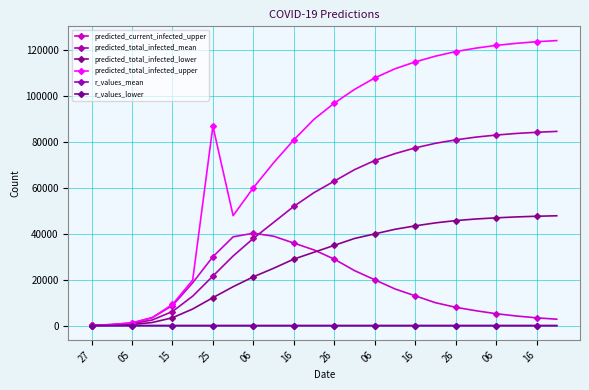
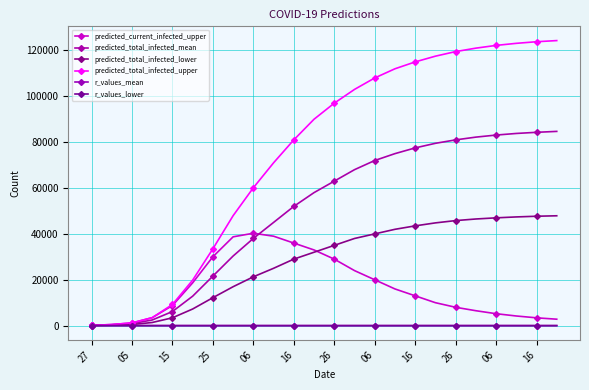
  {
    "predicted_total_infected_upper": {
-     "25": 87000
+     "25": 34000
    }
  }
